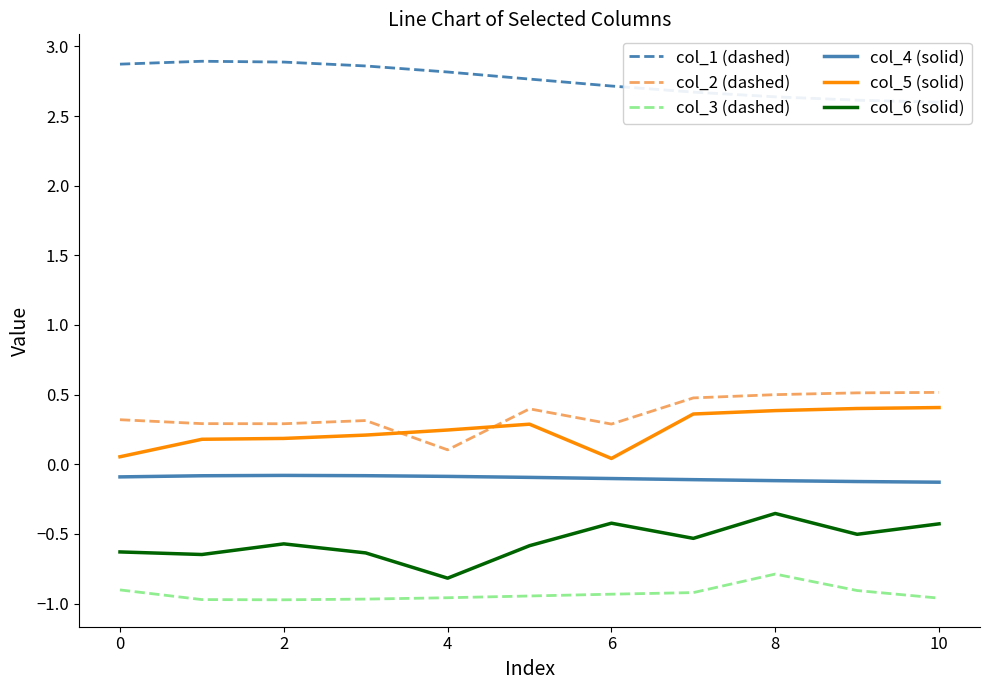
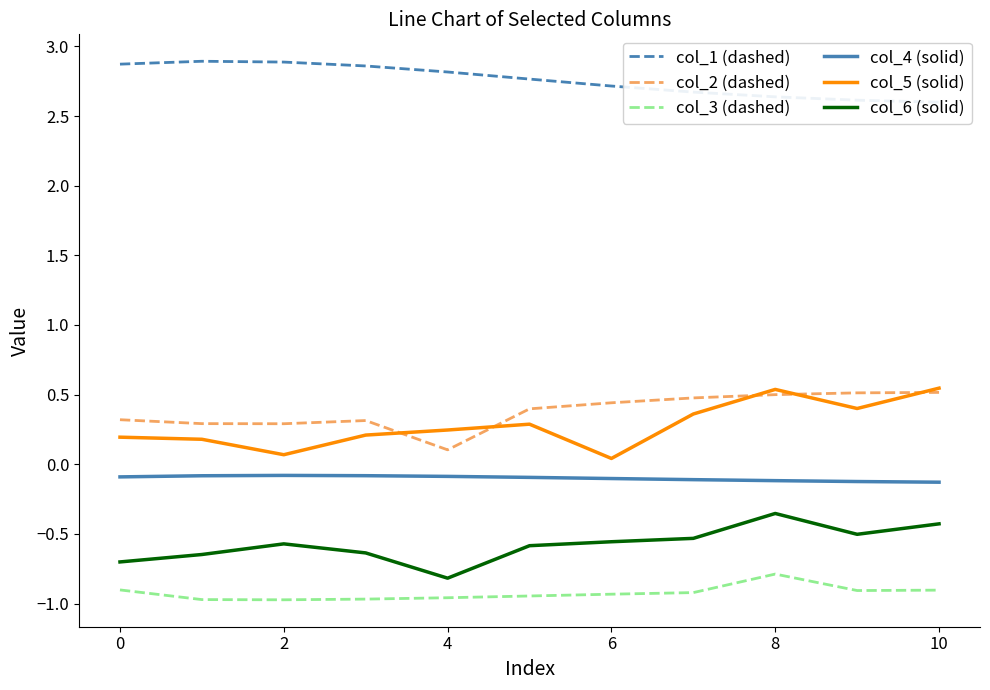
  {
    "col_2 (dashed)": {
      "0": 0.32,
      "2": 0.29,
      "4": 0.10,
-     "6": 0.29,
+     "6": 0.44,
      "8": 0.50,
      "10": 0.52
    },
    "col_3 (dashed)": {
      "0": -0.90,
      "2": -0.97,
      "4": -0.96,
      "6": -0.93,
      "8": -0.79,
-     "10": -0.96
+     "10": -0.90
    },
    "col_5 (solid)": {
-     "0": 0.05,
-     "2": 0.19,
+     "0": 0.19,
+     "2": 0.07,
      "4": 0.25,
      "6": 0.04,
-     "8": 0.39,
-     "10": 0.41
+     "8": 0.54,
+     "10": 0.55
    },
    "col_6 (solid)": {
-     "0": -0.63,
+     "0": -0.70,
      "2": -0.57,
      "4": -0.82,
-     "6": -0.42,
+     "6": -0.56,
      "8": -0.35,
      "10": -0.43
    }
  }
